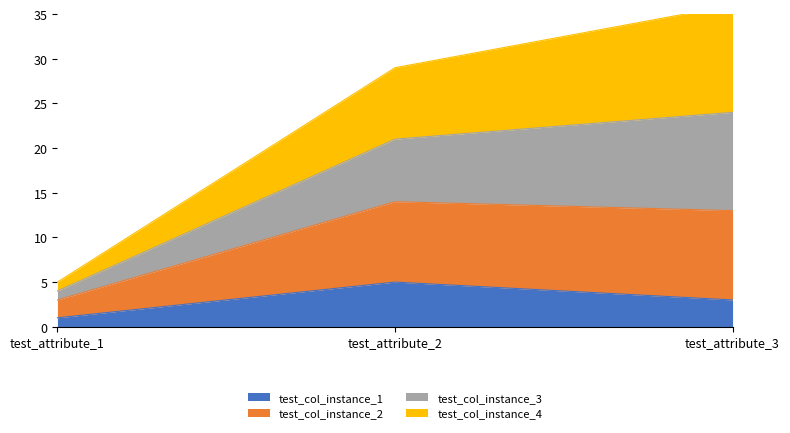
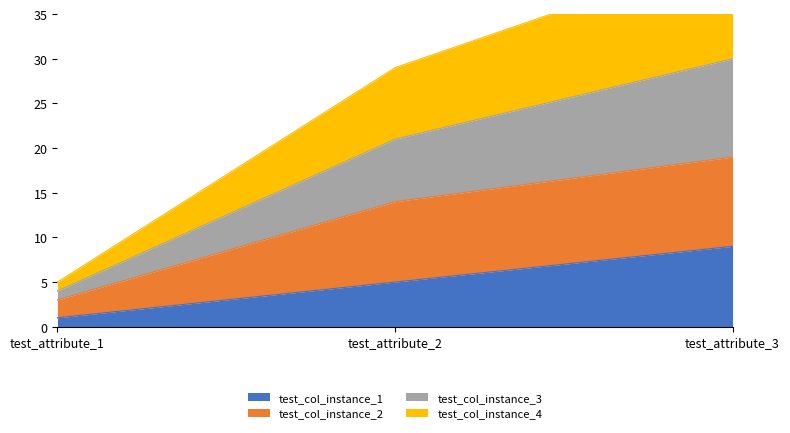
  {
    "test_col_instance_1": {
      "test_attribute_1": 1,
      "test_attribute_2": 5,
-     "test_attribute_3": 3
+     "test_attribute_3": 9
    },
    "test_col_instance_2": {
      "test_attribute_1": 3,
      "test_attribute_2": 14
    },
    "test_col_instance_3": {
      "test_attribute_1": 4,
      "test_attribute_2": 21
    },
    "test_col_instance_4": {
      "test_attribute_1": 1,
      "test_attribute_2": 8
    }
  }
